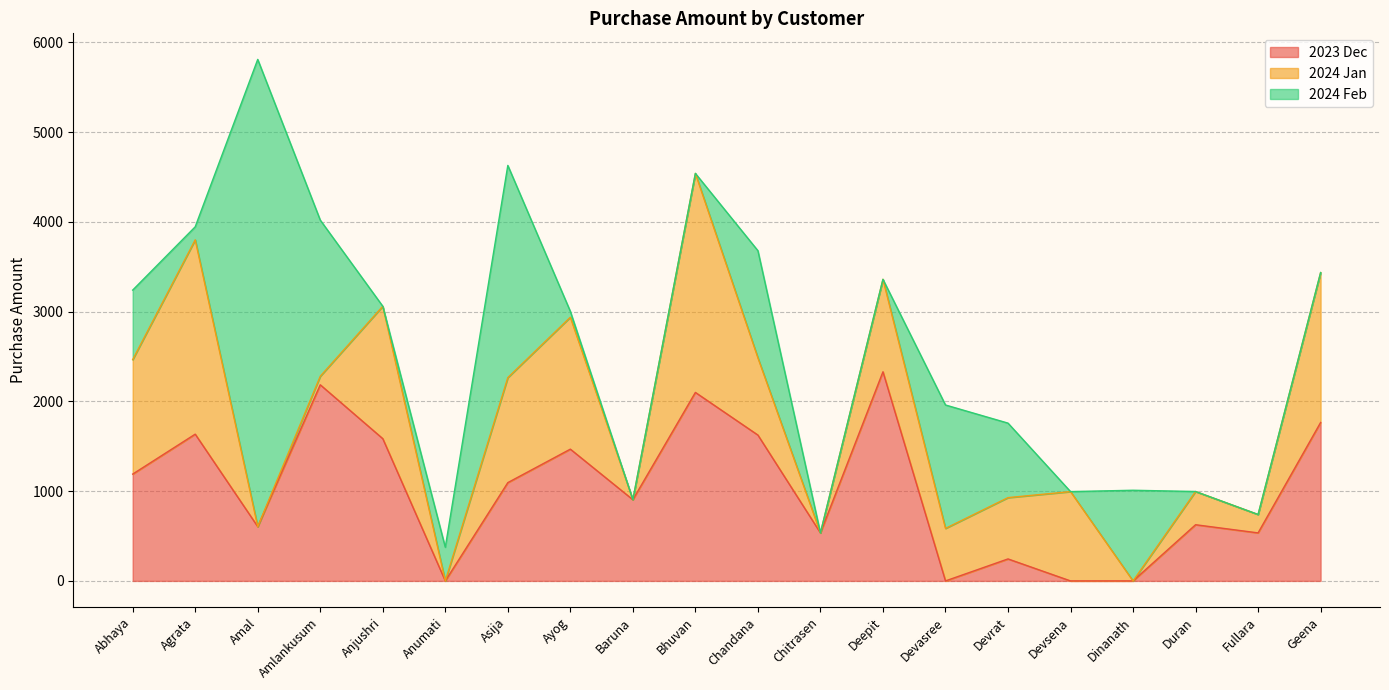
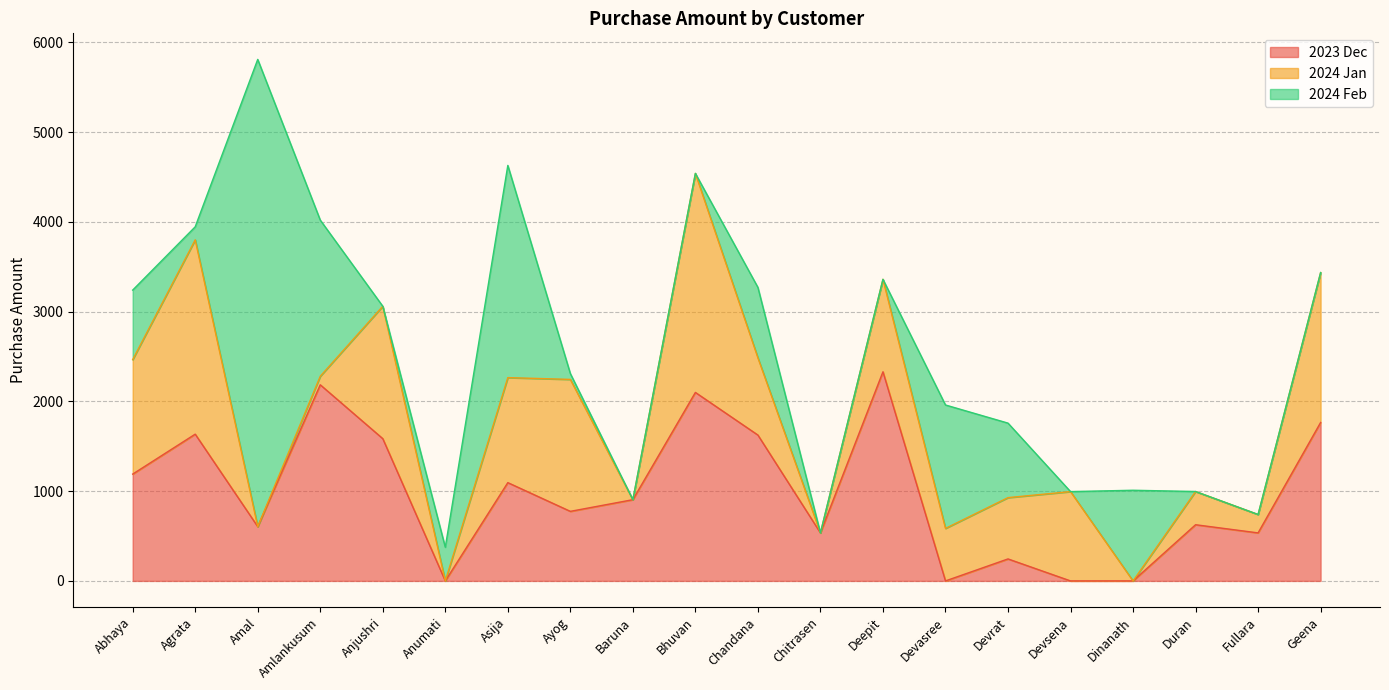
  {
    "2023 Dec": {
      "Abhaya": 1200,
      "Agrata": 1600,
      "Amlankusum": 2200,
      "Anjushri": 1600,
      "Asija": 1100,
-     "Ayog": 1500,
+     "Ayog": 800,
      "Bhuvan": 2100,
      "Chandana": 1600,
      "Deepit": 2300,
      "Devasree": 0,
      "Devrat": 200,
      "Devsena": 0,
      "Duran": 600,
      "Fullara": 500,
      "Geena": 1800
    },
    "2024 Jan": {
      "Abhaya": 1300,
      "Agrata": 2200,
      "Amlankusum": 100,
      "Asija": 1200,
      "Ayog": 1500,
      "Chandana": 900,
      "Devasree": 600,
      "Devrat": 700
    },
    "2024 Feb": {
      "Abhaya": 800,
      "Agrata": 100,
      "Amal": 5200,
      "Amlankusum": 1700,
      "Anumati": 400,
      "Asija": 2400,
      "Ayog": 100,
-     "Chandana": 1200,
+     "Chandana": 800,
      "Devasree": 1400,
      "Devrat": 800,
      "Dinanath": 1000
    }
  }
